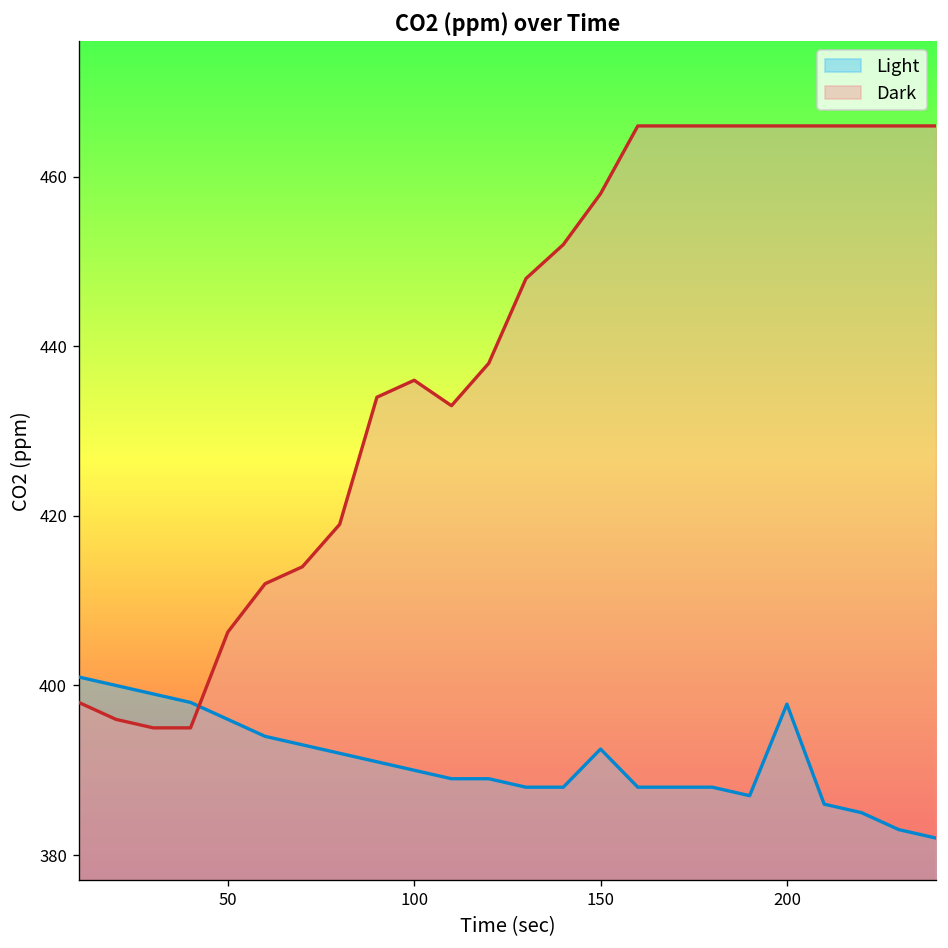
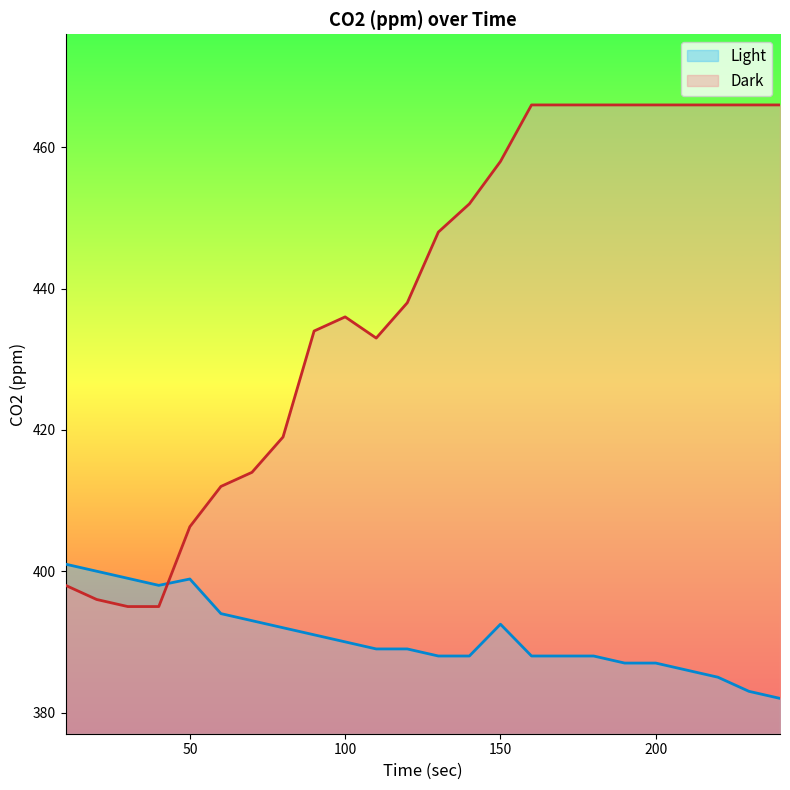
  {
    "Light": {
-     "50": 396,
+     "50": 399,
      "100": 390,
      "150": 393,
-     "200": 398
+     "200": 387
    },
    "Dark": {
      "50": 406,
      "100": 436,
      "150": 458,
      "200": 466
    }
  }
